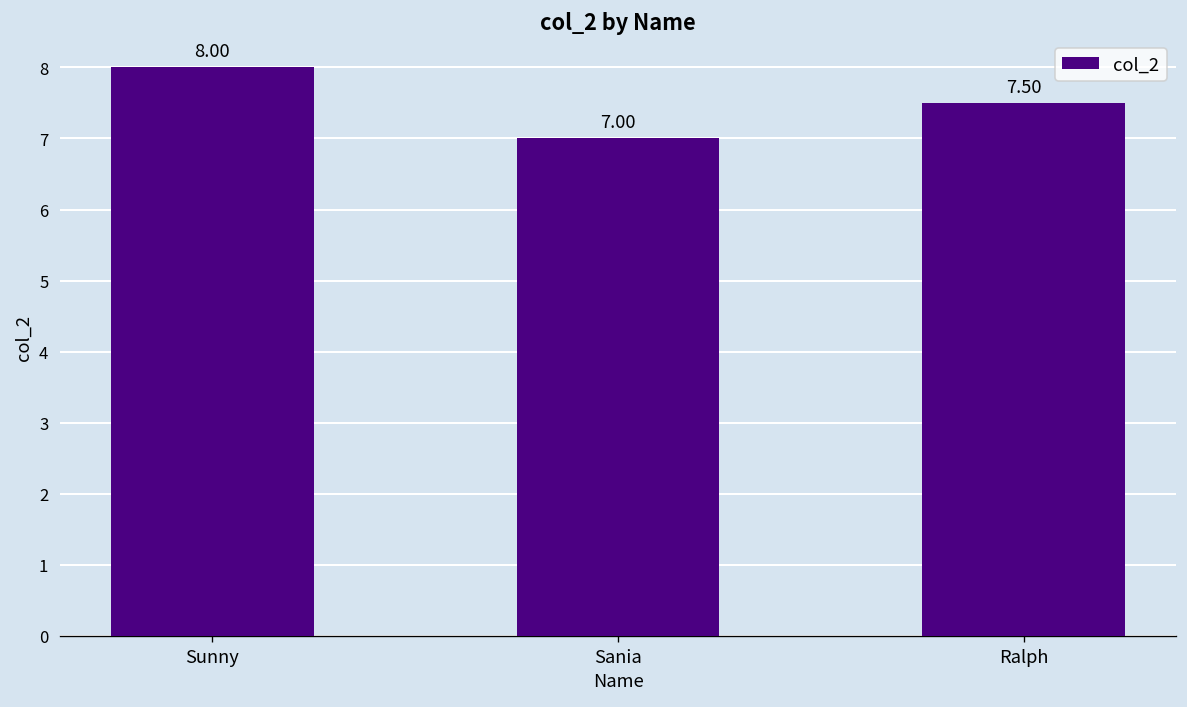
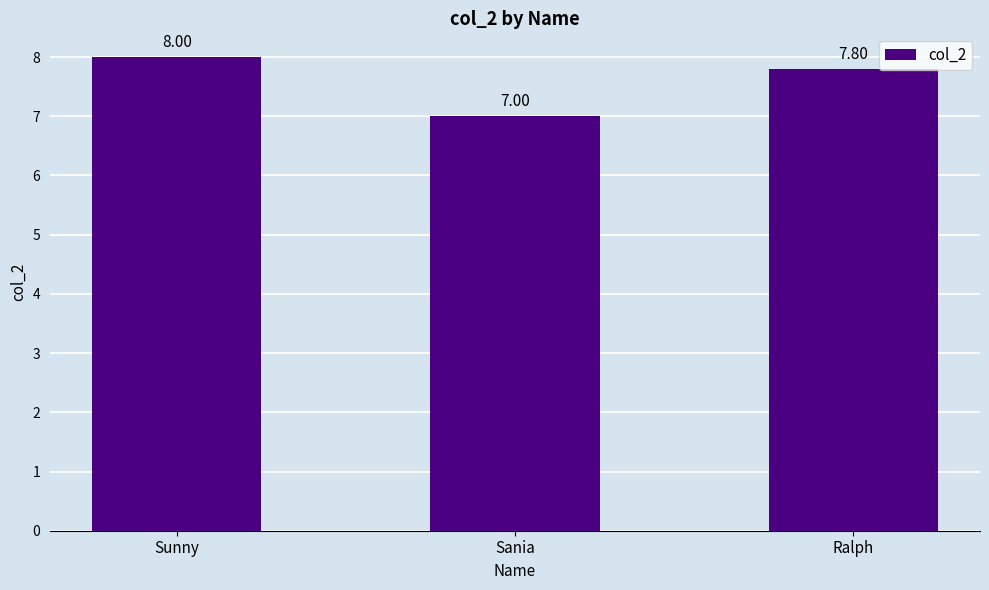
  {
    "Sunny": 8.00,
    "Sania": 7.00,
-   "Ralph": 7.50
+   "Ralph": 7.80
  }
